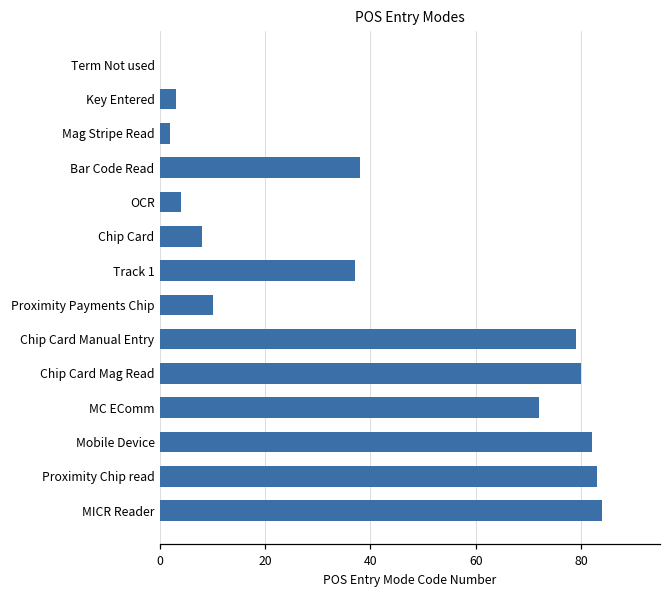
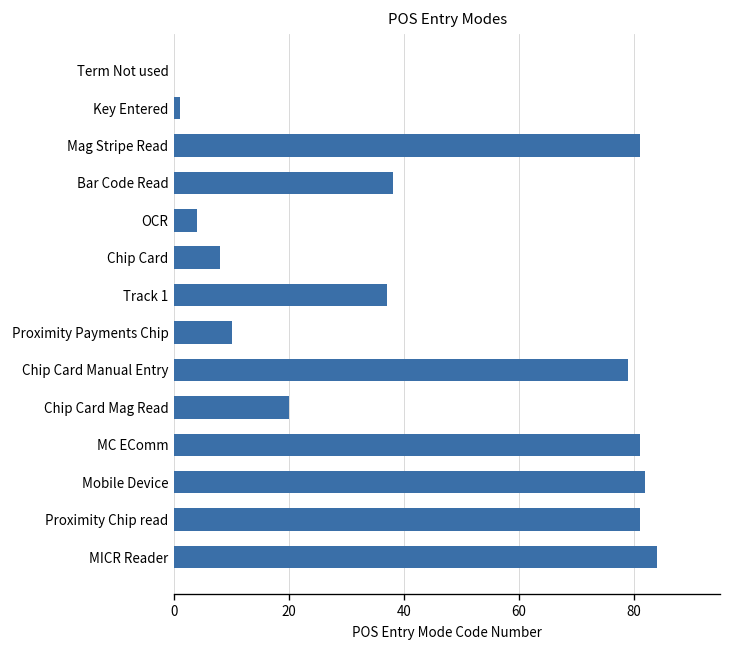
  {
    "Term Not used": 0,
-   "Key Entered": 3,
-   "Mag Stripe Read": 2,
+   "Key Entered": 1,
+   "Mag Stripe Read": 81,
    "Bar Code Read": 38,
    "OCR": 4,
    "Chip Card": 8,
    "Track 1": 37,
    "Proximity Payments Chip": 10,
    "Chip Card Manual Entry": 79,
-   "Chip Card Mag Read": 80,
-   "MC EComm": 72,
+   "Chip Card Mag Read": 20,
+   "MC EComm": 81,
    "Mobile Device": 82,
-   "Proximity Chip read": 83,
+   "Proximity Chip read": 81,
    "MICR Reader": 84
  }
